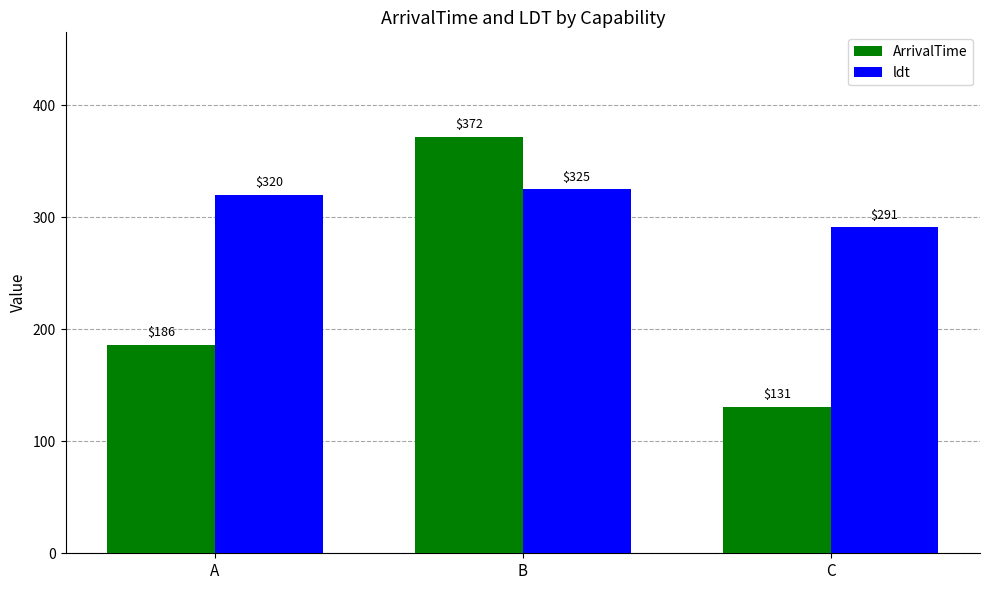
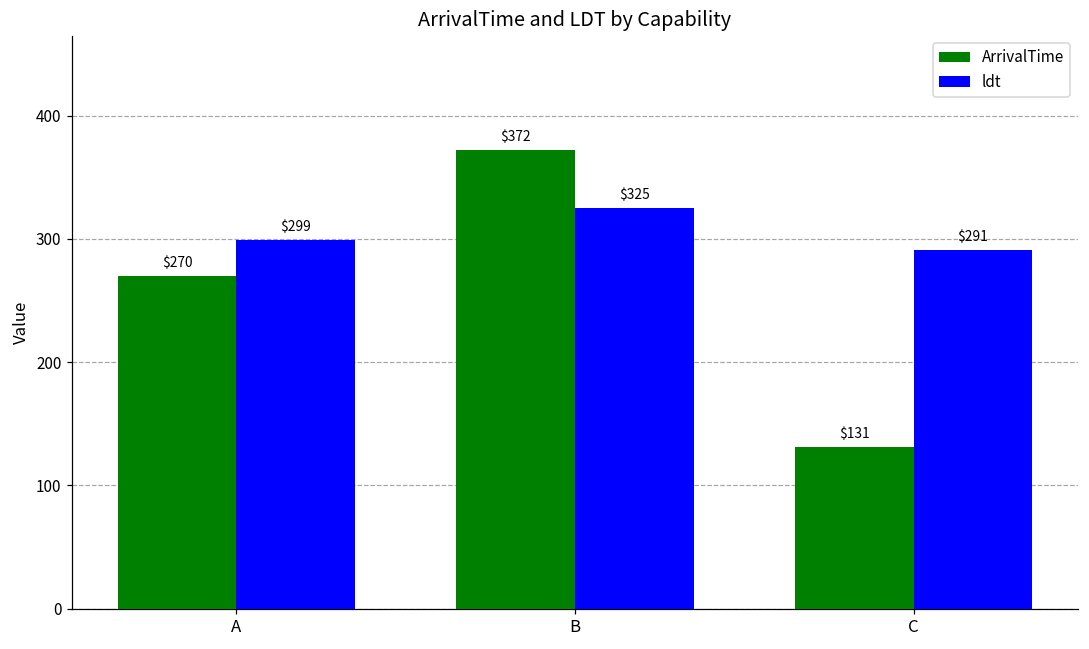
  {
    "ArrivalTime": {
-     "A": "$186",
+     "A": "$270",
      "B": "$372",
      "C": "$131"
    },
    "ldt": {
-     "A": "$320",
+     "A": "$299",
      "B": "$325",
      "C": "$291"
    }
  }
